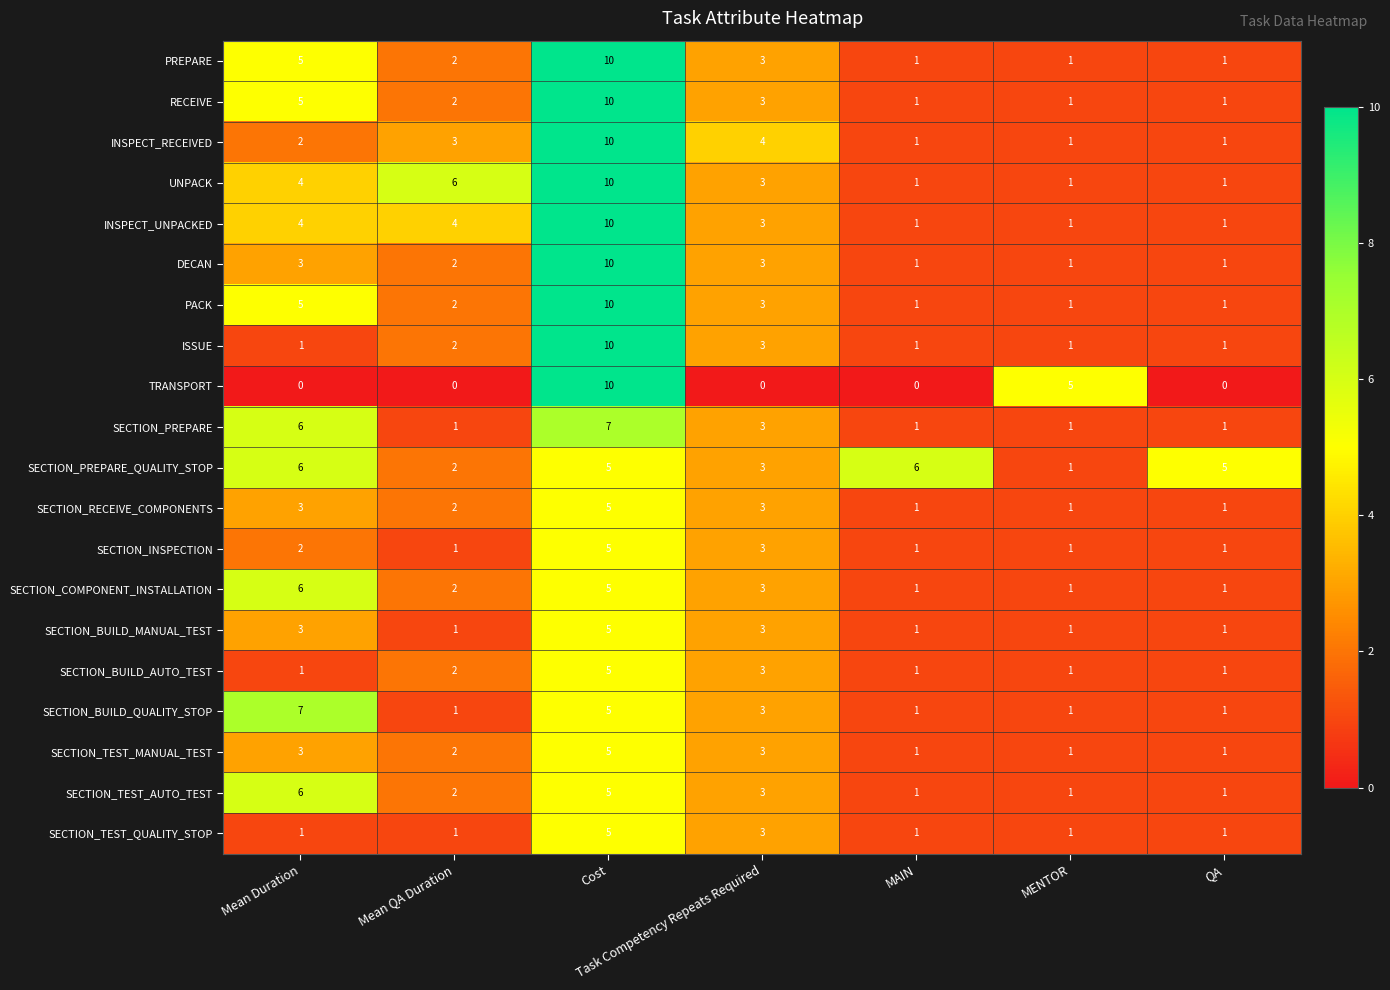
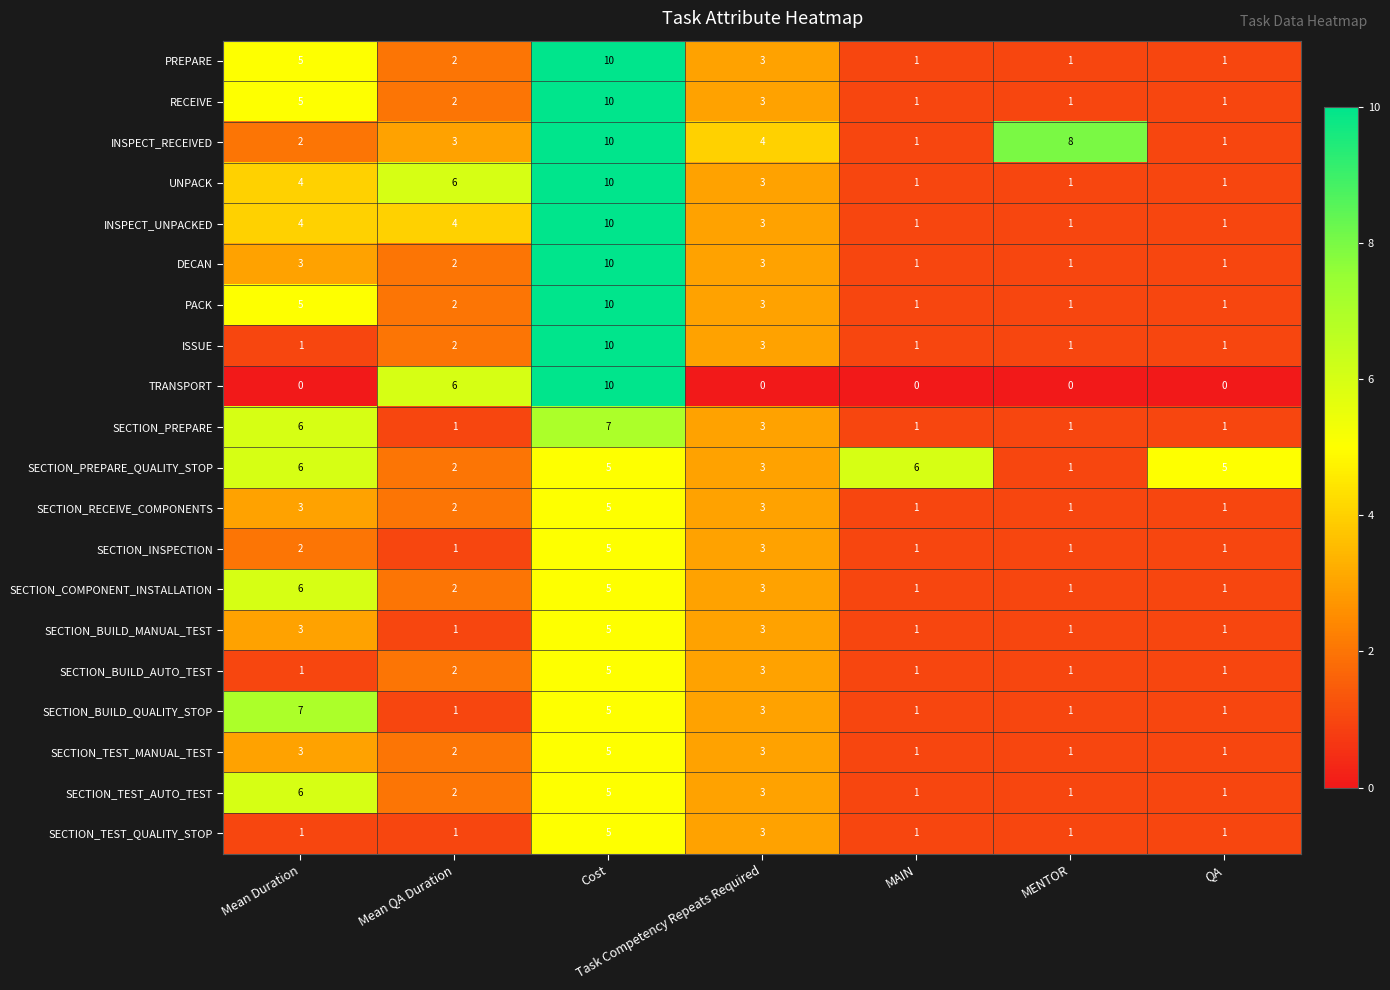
  {
    "PREPARE": {
      "Mean Duration": 5,
      "Mean QA Duration": 2,
      "Cost": 10,
      "Task Competency Repeats Required": 3,
      "MAIN": 1,
      "MENTOR": 1,
      "QA": 1
    },
    "RECEIVE": {
      "Mean Duration": 5,
      "Mean QA Duration": 2,
      "Cost": 10,
      "Task Competency Repeats Required": 3,
      "MAIN": 1,
      "MENTOR": 1,
      "QA": 1
    },
    "INSPECT_RECEIVED": {
      "Mean Duration": 2,
      "Mean QA Duration": 3,
      "Cost": 10,
      "Task Competency Repeats Required": 4,
      "MAIN": 1,
-     "MENTOR": 1,
+     "MENTOR": 8,
      "QA": 1
    },
    "UNPACK": {
      "Mean Duration": 4,
      "Mean QA Duration": 6,
      "Cost": 10,
      "Task Competency Repeats Required": 3,
      "MAIN": 1,
      "MENTOR": 1,
      "QA": 1
    },
    "INSPECT_UNPACKED": {
      "Mean Duration": 4,
      "Mean QA Duration": 4,
      "Cost": 10,
      "Task Competency Repeats Required": 3,
      "MAIN": 1,
      "MENTOR": 1,
      "QA": 1
    },
    "DECAN": {
      "Mean Duration": 3,
      "Mean QA Duration": 2,
      "Cost": 10,
      "Task Competency Repeats Required": 3,
      "MAIN": 1,
      "MENTOR": 1,
      "QA": 1
    },
    "PACK": {
      "Mean Duration": 5,
      "Mean QA Duration": 2,
      "Cost": 10,
      "Task Competency Repeats Required": 3,
      "MAIN": 1,
      "MENTOR": 1,
      "QA": 1
    },
    "ISSUE": {
      "Mean Duration": 1,
      "Mean QA Duration": 2,
      "Cost": 10,
      "Task Competency Repeats Required": 3,
      "MAIN": 1,
      "MENTOR": 1,
      "QA": 1
    },
    "TRANSPORT": {
      "Mean Duration": 0,
-     "Mean QA Duration": 0,
+     "Mean QA Duration": 6,
      "Cost": 10,
      "Task Competency Repeats Required": 0,
      "MAIN": 0,
-     "MENTOR": 5,
+     "MENTOR": 0,
      "QA": 0
    },
    "SECTION_PREPARE": {
      "Mean Duration": 6,
      "Mean QA Duration": 1,
      "Cost": 7,
      "Task Competency Repeats Required": 3,
      "MAIN": 1,
      "MENTOR": 1,
      "QA": 1
    },
    "SECTION_PREPARE_QUALITY_STOP": {
      "Mean Duration": 6,
      "Mean QA Duration": 2,
      "Cost": 5,
      "Task Competency Repeats Required": 3,
      "MAIN": 6,
      "MENTOR": 1,
      "QA": 5
    },
    "SECTION_RECEIVE_COMPONENTS": {
      "Mean Duration": 3,
      "Mean QA Duration": 2,
      "Cost": 5,
      "Task Competency Repeats Required": 3,
      "MAIN": 1,
      "MENTOR": 1,
      "QA": 1
    },
    "SECTION_INSPECTION": {
      "Mean Duration": 2,
      "Mean QA Duration": 1,
      "Cost": 5,
      "Task Competency Repeats Required": 3,
      "MAIN": 1,
      "MENTOR": 1,
      "QA": 1
    },
    "SECTION_COMPONENT_INSTALLATION": {
      "Mean Duration": 6,
      "Mean QA Duration": 2,
      "Cost": 5,
      "Task Competency Repeats Required": 3,
      "MAIN": 1,
      "MENTOR": 1,
      "QA": 1
    },
    "SECTION_BUILD_MANUAL_TEST": {
      "Mean Duration": 3,
      "Mean QA Duration": 1,
      "Cost": 5,
      "Task Competency Repeats Required": 3,
      "MAIN": 1,
      "MENTOR": 1,
      "QA": 1
    },
    "SECTION_BUILD_AUTO_TEST": {
      "Mean Duration": 1,
      "Mean QA Duration": 2,
      "Cost": 5,
      "Task Competency Repeats Required": 3,
      "MAIN": 1,
      "MENTOR": 1,
      "QA": 1
    },
    "SECTION_BUILD_QUALITY_STOP": {
      "Mean Duration": 7,
      "Mean QA Duration": 1,
      "Cost": 5,
      "Task Competency Repeats Required": 3,
      "MAIN": 1,
      "MENTOR": 1,
      "QA": 1
    },
    "SECTION_TEST_MANUAL_TEST": {
      "Mean Duration": 3,
      "Mean QA Duration": 2,
      "Cost": 5,
      "Task Competency Repeats Required": 3,
      "MAIN": 1,
      "MENTOR": 1,
      "QA": 1
    },
    "SECTION_TEST_AUTO_TEST": {
      "Mean Duration": 6,
      "Mean QA Duration": 2,
      "Cost": 5,
      "Task Competency Repeats Required": 3,
      "MAIN": 1,
      "MENTOR": 1,
      "QA": 1
    },
    "SECTION_TEST_QUALITY_STOP": {
      "Mean Duration": 1,
      "Mean QA Duration": 1,
      "Cost": 5,
      "Task Competency Repeats Required": 3,
      "MAIN": 1,
      "MENTOR": 1,
      "QA": 1
    }
  }
